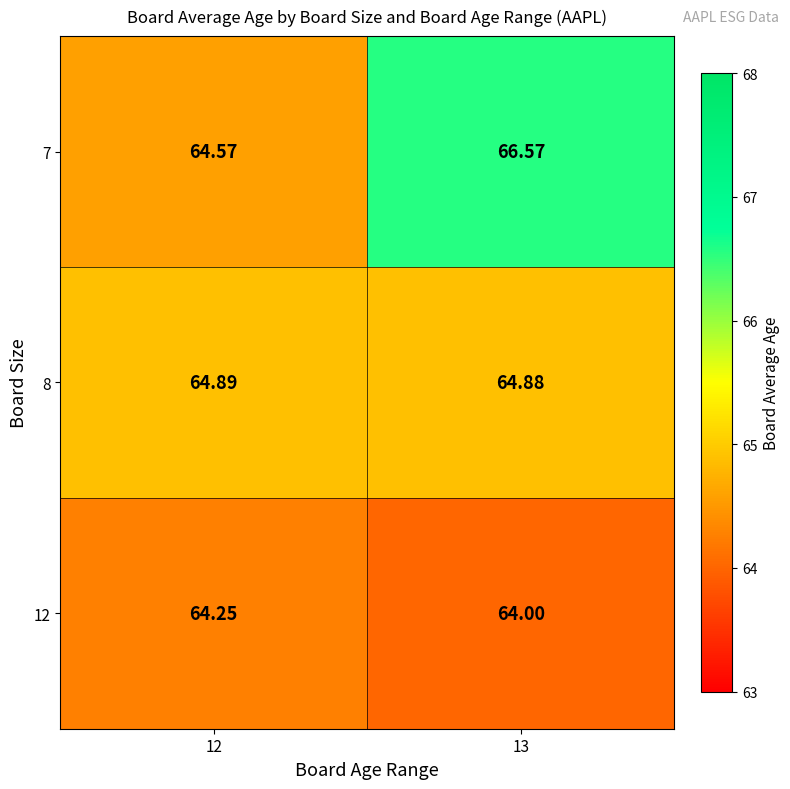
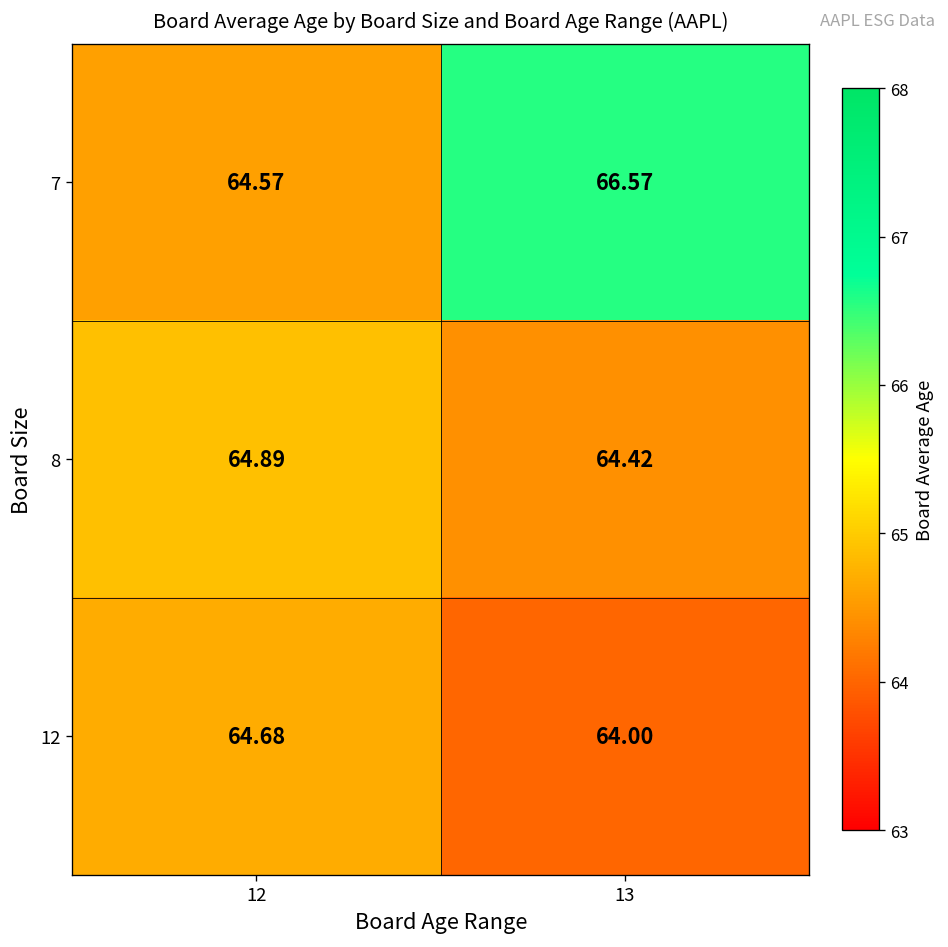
  {
    "7": {
      "12": 64.57,
      "13": 66.57
    },
    "8": {
      "12": 64.89,
-     "13": 64.88
+     "13": 64.42
    },
    "12": {
-     "12": 64.25,
+     "12": 64.68,
      "13": 64.00
    }
  }
